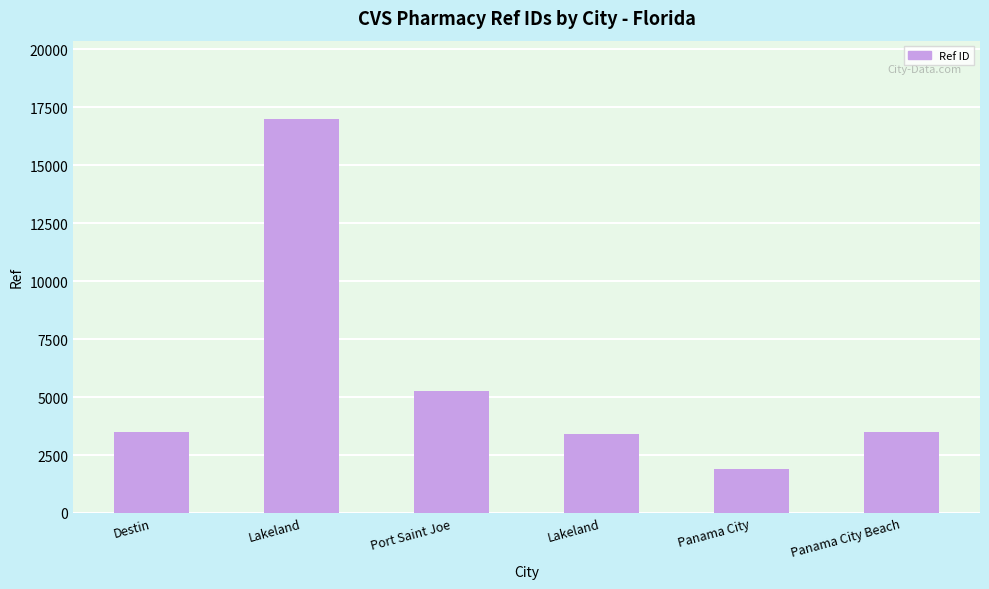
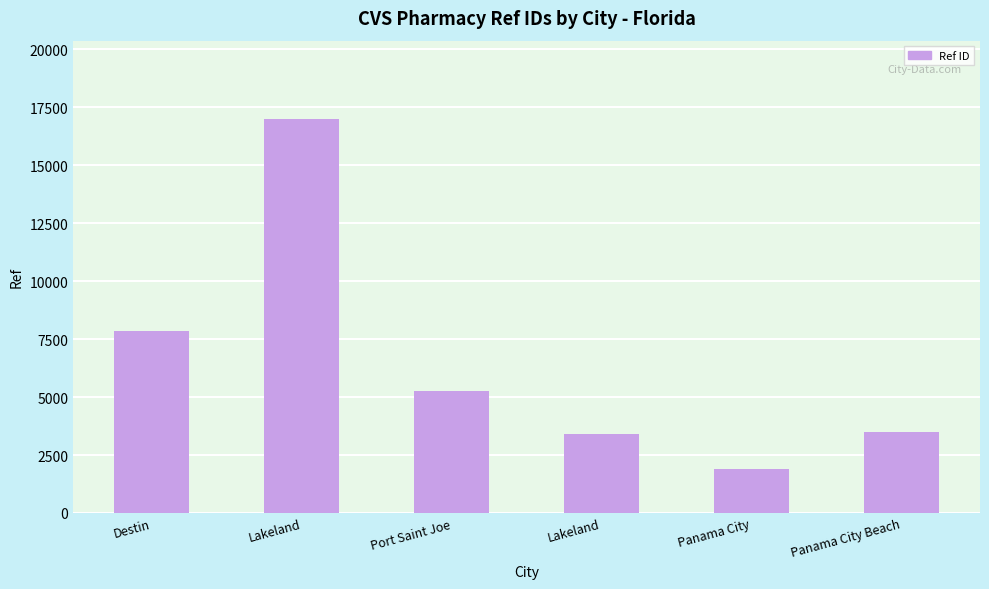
  {
-   "Destin": 3500,
+   "Destin": 7900,
    "Port Saint Joe": 5200,
    "Panama City": 1900,
    "Panama City Beach": 3500
  }
